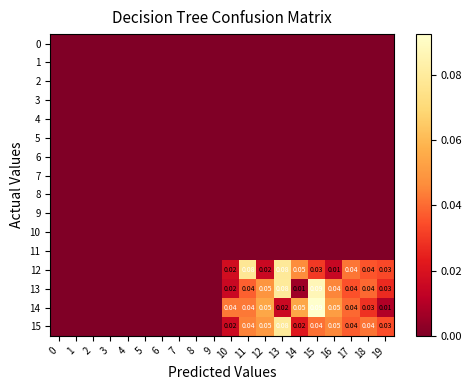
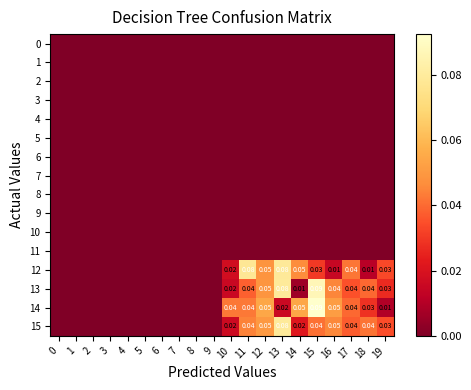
  {
    "12": {
      "10": 0.02,
      "11": 0.08,
-     "12": 0.02,
+     "12": 0.05,
      "13": 0.08,
      "14": 0.05,
      "15": 0.03,
      "16": 0.01,
      "17": 0.04,
-     "18": 0.04,
+     "18": 0.01,
      "19": 0.03
    },
    "13": {
      "10": 0.02,
      "11": 0.04,
      "12": 0.05,
      "13": 0.08,
      "14": 0.01,
      "15": 0.09,
      "16": 0.04,
      "17": 0.04,
      "18": 0.04,
      "19": 0.03
    },
    "14": {
      "10": 0.04,
      "11": 0.04,
      "12": 0.05,
      "13": 0.02,
      "14": 0.05,
      "15": 0.09,
      "16": 0.05,
      "17": 0.04,
      "18": 0.03,
      "19": 0.01
    },
    "15": {
      "10": 0.02,
      "11": 0.04,
      "12": 0.05,
      "13": 0.08,
      "14": 0.02,
      "15": 0.04,
      "16": 0.05,
      "17": 0.04,
      "18": 0.04,
      "19": 0.03
    }
  }
